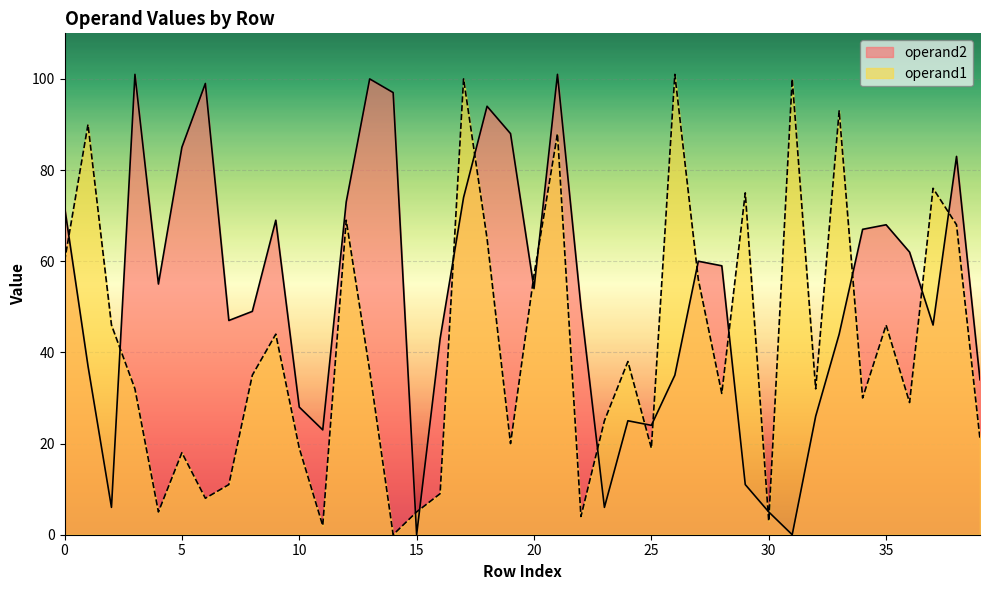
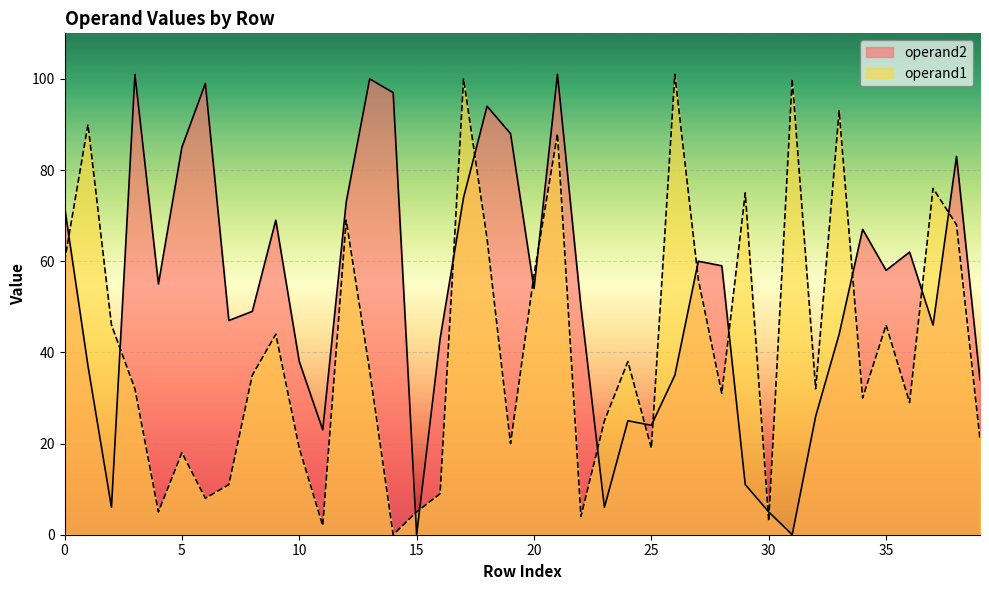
  {
    "operand2": {
      "0": 72,
      "5": 85,
-     "10": 28,
+     "10": 38,
      "15": 0,
      "20": 54,
      "25": 24,
      "30": 5,
-     "35": 68
+     "35": 58
    },
    "operand1": {
      "0": 60,
      "5": 18,
      "10": 19,
      "15": 5,
      "20": 57,
      "25": 19,
      "30": 3,
      "35": 46
    }
  }
